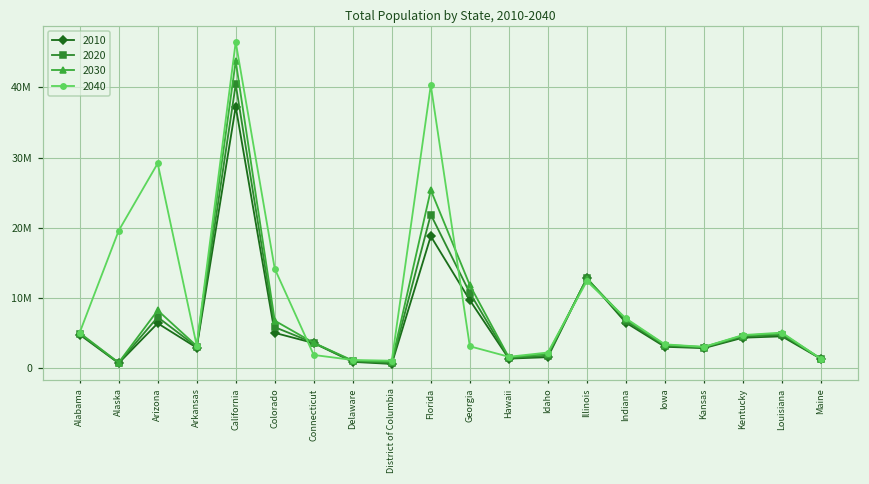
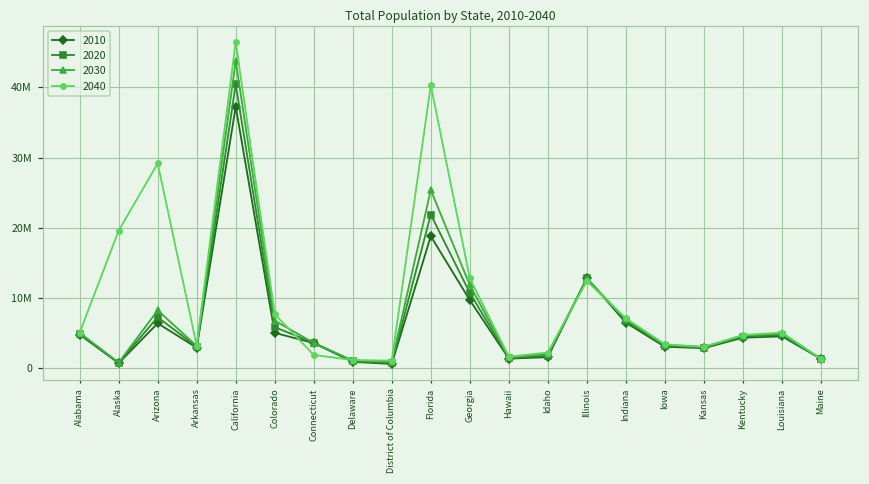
  {
    "2040": {
      "Alaska": 20000000,
      "Arizona": 29000000,
      "California": 46000000,
-     "Colorado": 14000000,
+     "Colorado": 8000000,
      "Connecticut": 2000000,
      "Florida": 40000000,
-     "Georgia": 3000000
+     "Georgia": 13000000
    }
  }
